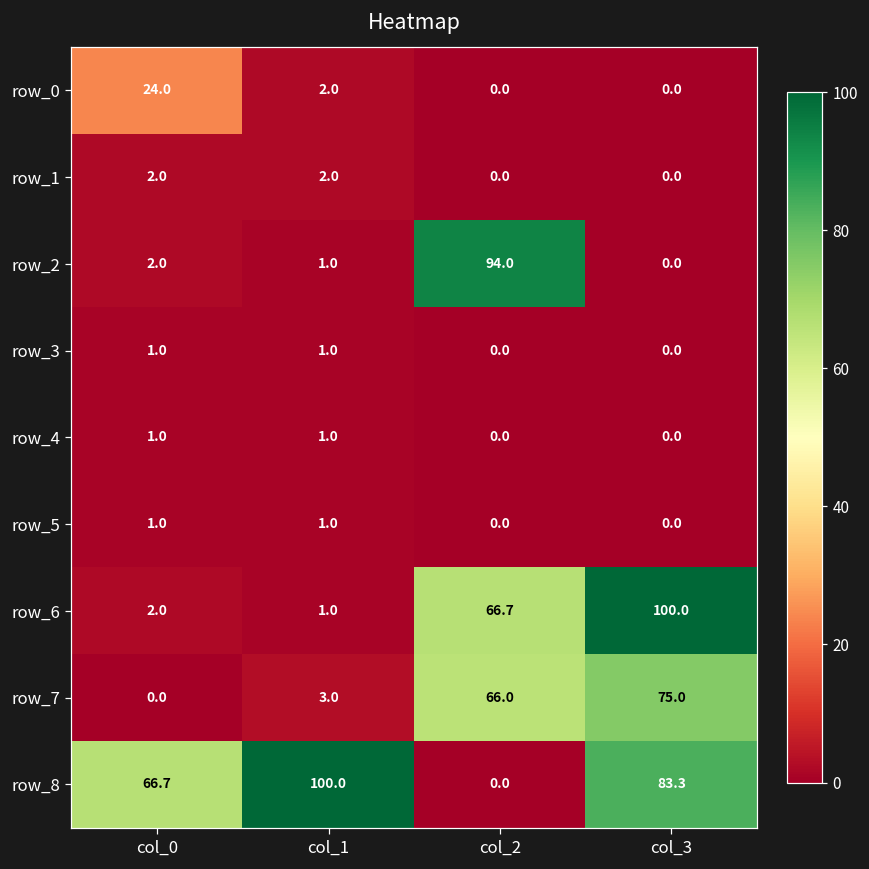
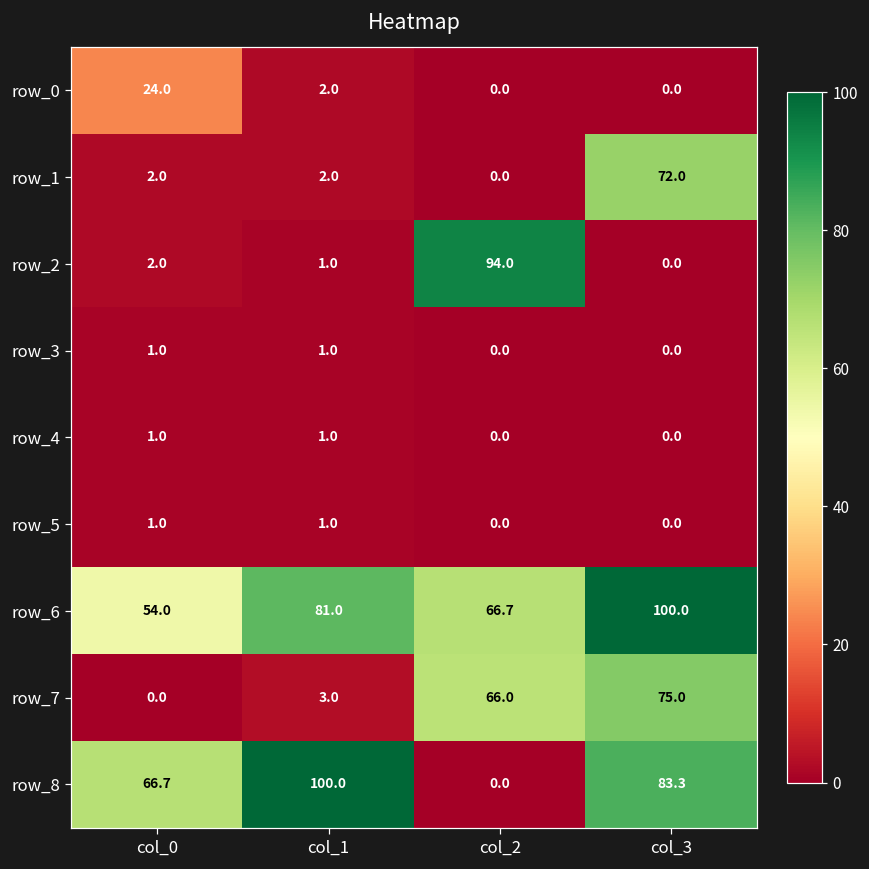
  {
    "row_0": {
      "col_0": 24.0,
      "col_1": 2.0,
      "col_2": 0.0,
      "col_3": 0.0
    },
    "row_1": {
      "col_0": 2.0,
      "col_1": 2.0,
      "col_2": 0.0,
-     "col_3": 0.0
+     "col_3": 72.0
    },
    "row_2": {
      "col_0": 2.0,
      "col_1": 1.0,
      "col_2": 94.0,
      "col_3": 0.0
    },
    "row_3": {
      "col_0": 1.0,
      "col_1": 1.0,
      "col_2": 0.0,
      "col_3": 0.0
    },
    "row_4": {
      "col_0": 1.0,
      "col_1": 1.0,
      "col_2": 0.0,
      "col_3": 0.0
    },
    "row_5": {
      "col_0": 1.0,
      "col_1": 1.0,
      "col_2": 0.0,
      "col_3": 0.0
    },
    "row_6": {
-     "col_0": 2.0,
-     "col_1": 1.0,
+     "col_0": 54.0,
+     "col_1": 81.0,
      "col_2": 66.7,
      "col_3": 100.0
    },
    "row_7": {
      "col_0": 0.0,
      "col_1": 3.0,
      "col_2": 66.0,
      "col_3": 75.0
    },
    "row_8": {
      "col_0": 66.7,
      "col_1": 100.0,
      "col_2": 0.0,
      "col_3": 83.3
    }
  }
